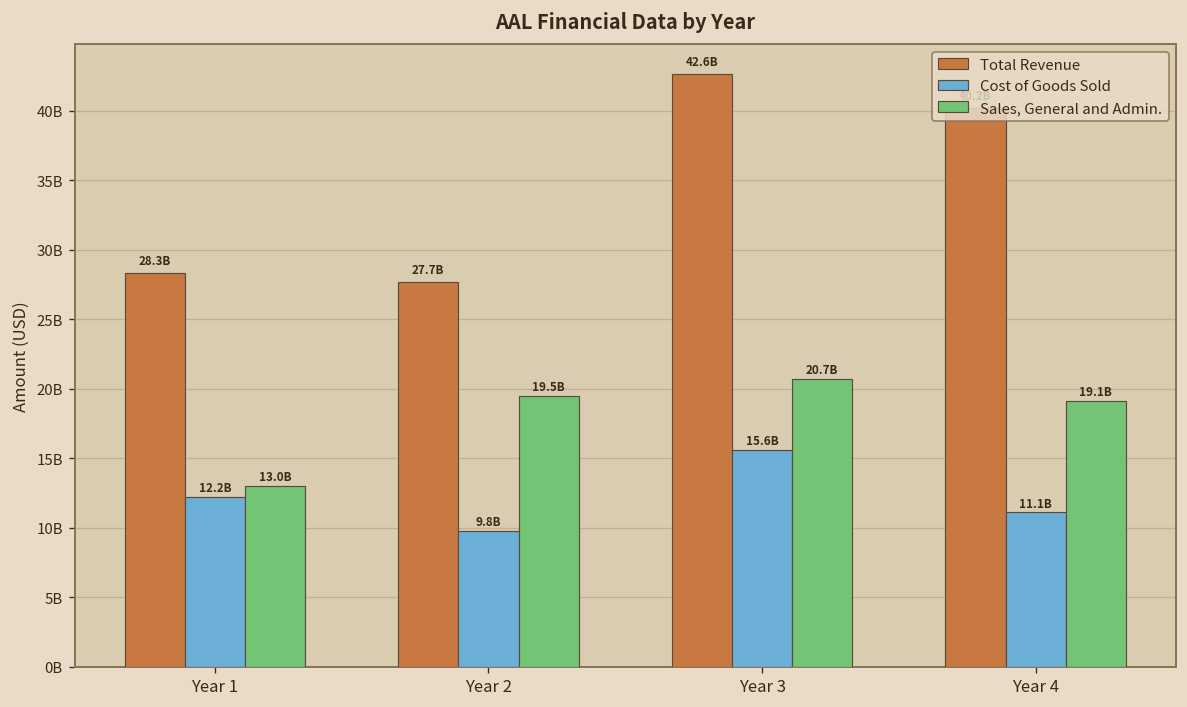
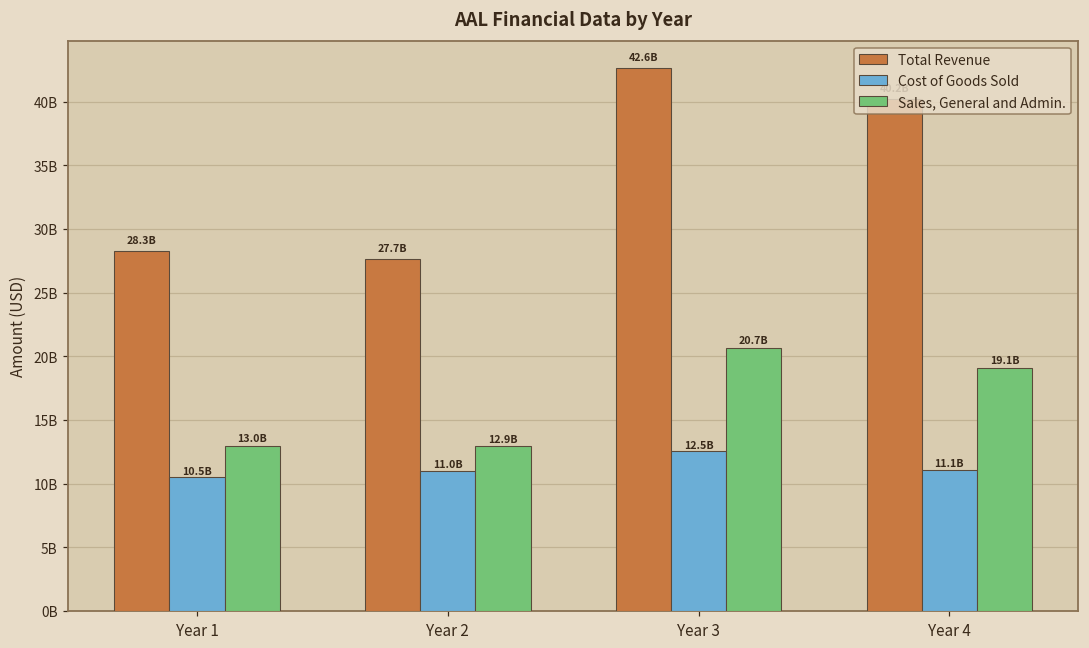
  {
    "Total Revenue": {
      "Year 1": "28.3B",
      "Year 2": "27.7B",
      "Year 3": "42.6B"
    },
    "Cost of Goods Sold": {
-     "Year 1": "12.2B",
-     "Year 2": "9.8B",
-     "Year 3": "15.6B",
+     "Year 1": "10.5B",
+     "Year 2": "11.0B",
+     "Year 3": "12.5B",
      "Year 4": "11.1B"
    },
    "Sales, General and Admin.": {
      "Year 1": "13.0B",
-     "Year 2": "19.5B",
+     "Year 2": "12.9B",
      "Year 3": "20.7B",
      "Year 4": "19.1B"
    }
  }
